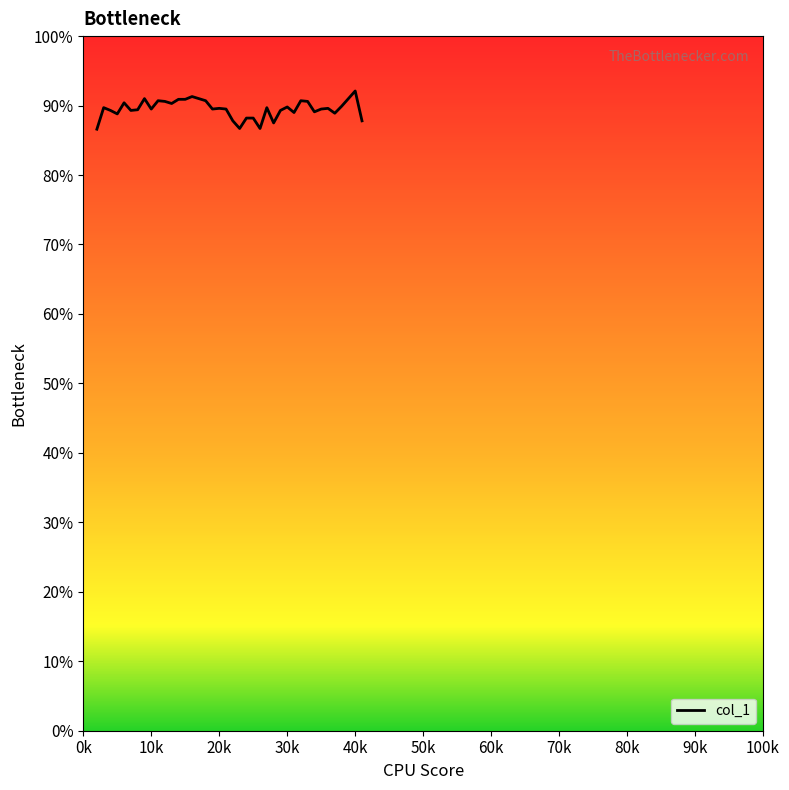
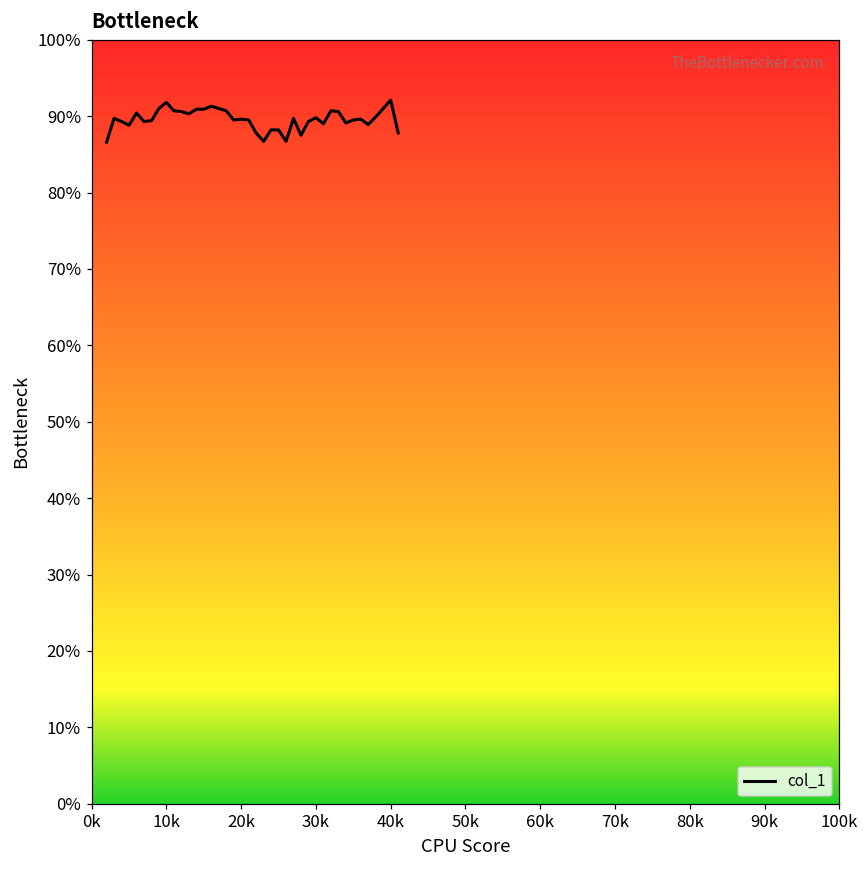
  {
-   "10k": "90%",
+   "10k": "92%",
    "20k": "90%",
    "30k": "90%",
    "40k": "92%"
  }
